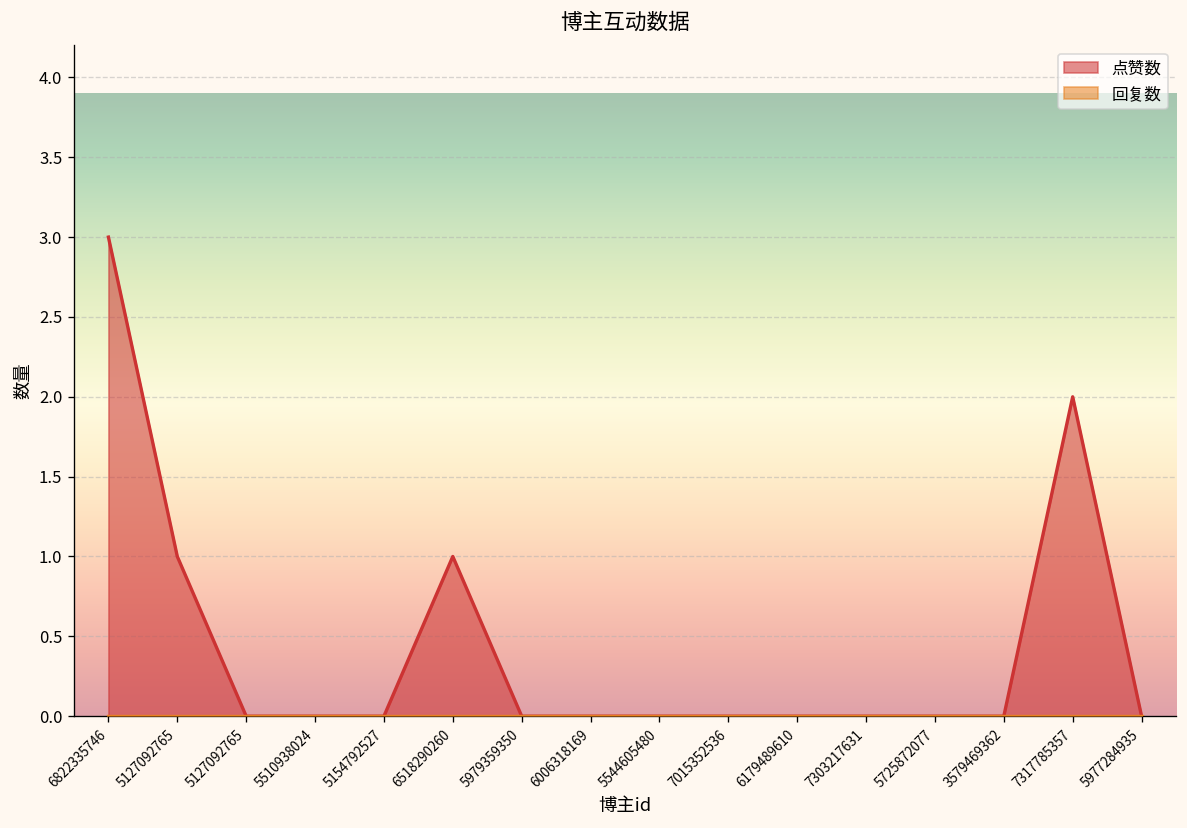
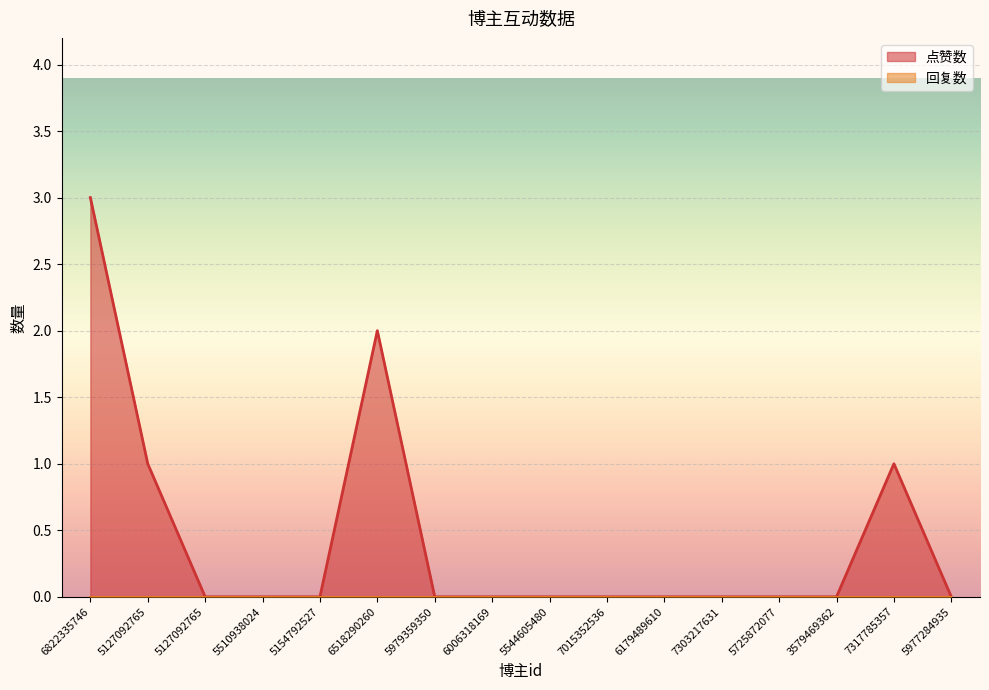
  {
    "点赞数": {
      "6822335746": 3,
-     "6518290260": 1,
-     "7317785357": 2
+     "6518290260": 2,
+     "7317785357": 1
    },
    "回复数": {
      "6822335746": 0,
      "6518290260": 0,
      "7317785357": 0
    }
  }
